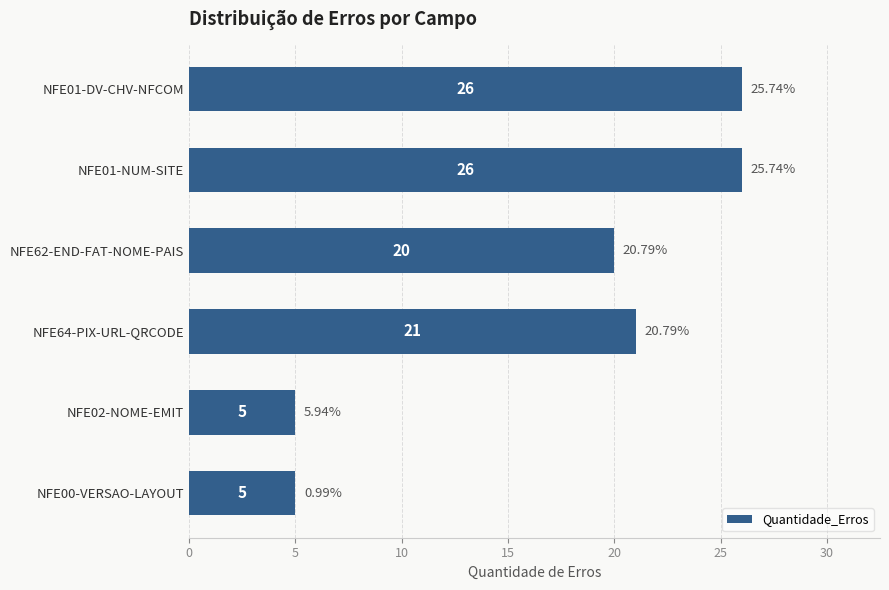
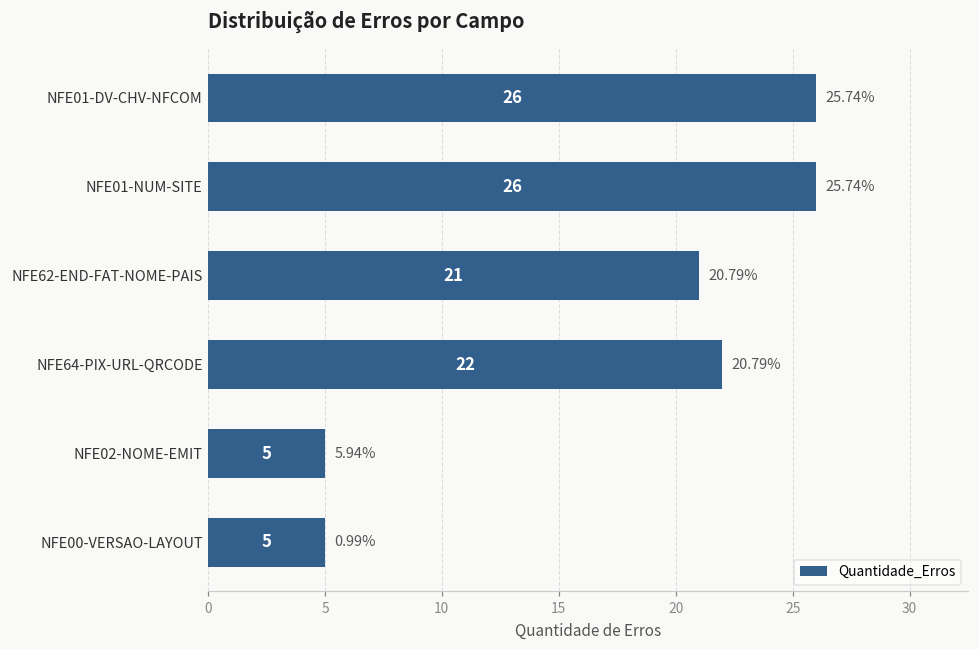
  {
    "NFE01-DV-CHV-NFCOM": 26,
    "NFE01-NUM-SITE": 26,
-   "NFE62-END-FAT-NOME-PAIS": 20,
-   "NFE64-PIX-URL-QRCODE": 21,
+   "NFE62-END-FAT-NOME-PAIS": 21,
+   "NFE64-PIX-URL-QRCODE": 22,
    "NFE02-NOME-EMIT": 5,
    "NFE00-VERSAO-LAYOUT": 5
  }
